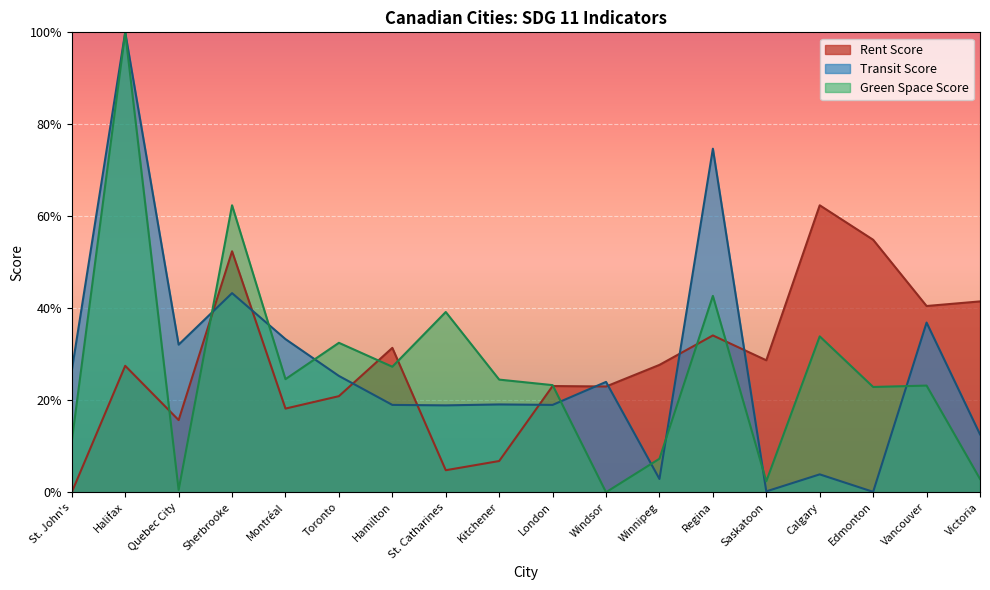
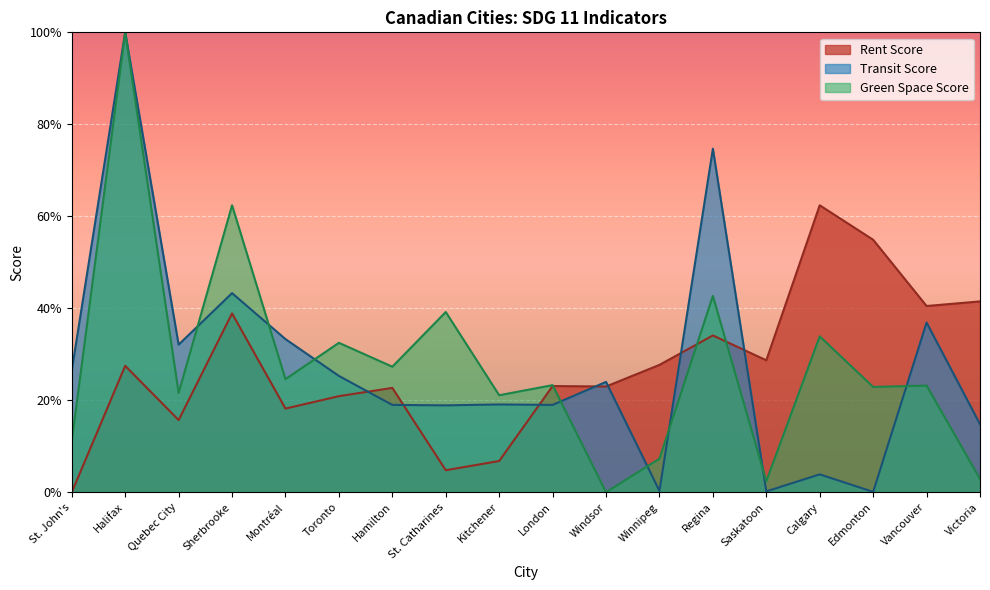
  {
    "Rent Score": {
      "St. John's": "0%",
      "Halifax": "28%",
      "Quebec City": "16%",
-     "Sherbrooke": "52%",
+     "Sherbrooke": "39%",
      "Montréal": "18%",
      "Toronto": "21%",
-     "Hamilton": "31%",
+     "Hamilton": "23%",
      "St. Catharines": "5%",
      "Kitchener": "7%",
      "Windsor": "23%",
      "Winnipeg": "28%",
      "Regina": "34%",
      "Saskatoon": "29%",
      "Calgary": "62%",
      "Edmonton": "55%",
      "Vancouver": "41%",
      "Victoria": "42%"
    },
    "Transit Score": {
      "St. John's": "27%",
      "Quebec City": "32%",
      "Sherbrooke": "43%",
      "Montréal": "33%",
      "Toronto": "25%",
      "Hamilton": "19%",
      "St. Catharines": "19%",
      "Kitchener": "19%",
      "London": "19%",
      "Windsor": "24%",
-     "Winnipeg": "3%",
+     "Winnipeg": "0%",
      "Regina": "75%",
      "Saskatoon": "0%",
      "Calgary": "4%",
      "Edmonton": "0%",
      "Vancouver": "37%",
-     "Victoria": "13%"
+     "Victoria": "15%"
    },
    "Green Space Score": {
      "St. John's": "11%",
-     "Quebec City": "1%",
+     "Quebec City": "22%",
      "Sherbrooke": "62%",
      "Montréal": "25%",
      "Toronto": "33%",
      "Hamilton": "27%",
      "St. Catharines": "39%",
-     "Kitchener": "25%",
+     "Kitchener": "21%",
      "Windsor": "0%",
      "Winnipeg": "7%",
      "Regina": "43%",
      "Saskatoon": "2%",
      "Calgary": "34%",
      "Edmonton": "23%",
      "Vancouver": "23%",
      "Victoria": "3%"
    }
  }
